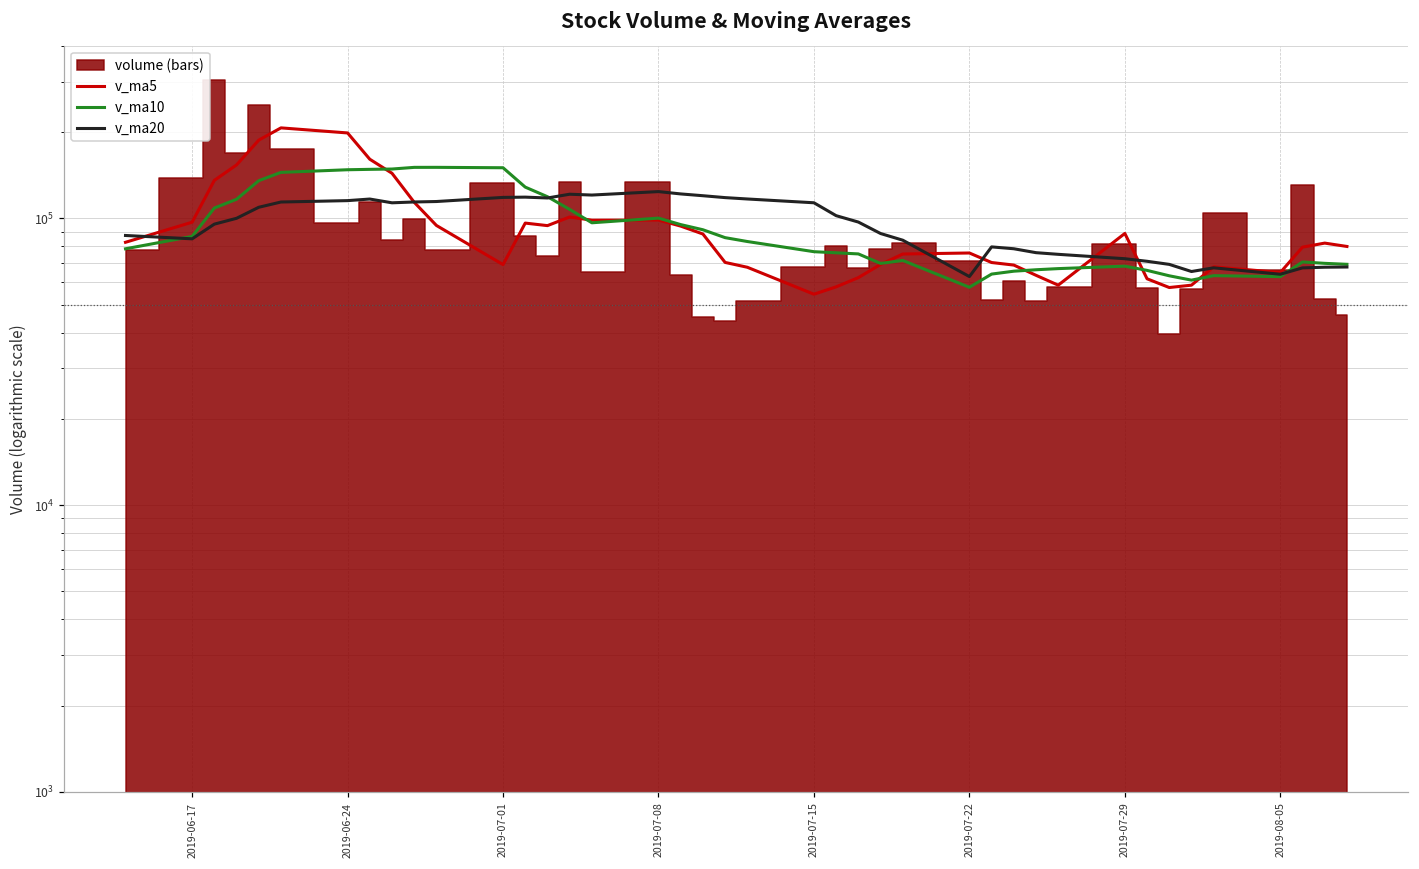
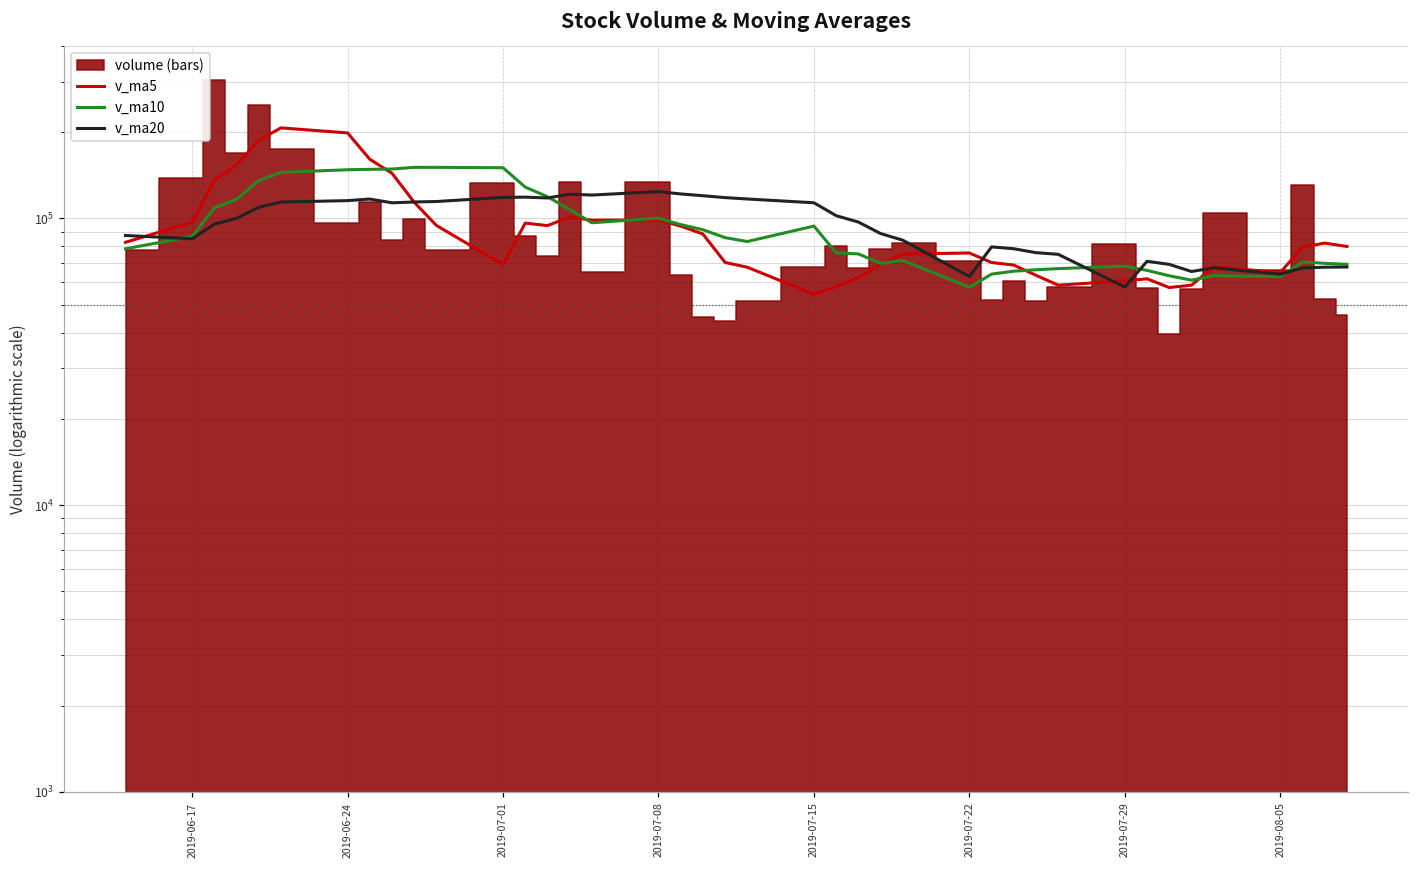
  {
    "v_ma5": {
      "2019-06-17": 97000,
      "2019-06-24": 200000,
      "2019-07-01": 69000,
      "2019-07-15": 54000,
      "2019-07-22": 76000,
-     "2019-07-29": 89000
+     "2019-07-29": 61000
    },
    "v_ma10": {
      "2019-06-24": 150000,
      "2019-07-01": 150000,
-     "2019-07-15": 77000,
+     "2019-07-15": 94000,
      "2019-07-22": 58000,
      "2019-07-29": 68000
    },
    "v_ma20": {
      "2019-06-24": 120000,
      "2019-07-01": 120000,
      "2019-07-08": 120000,
      "2019-07-15": 110000,
      "2019-07-22": 63000,
-     "2019-07-29": 72000
+     "2019-07-29": 58000
    }
  }
